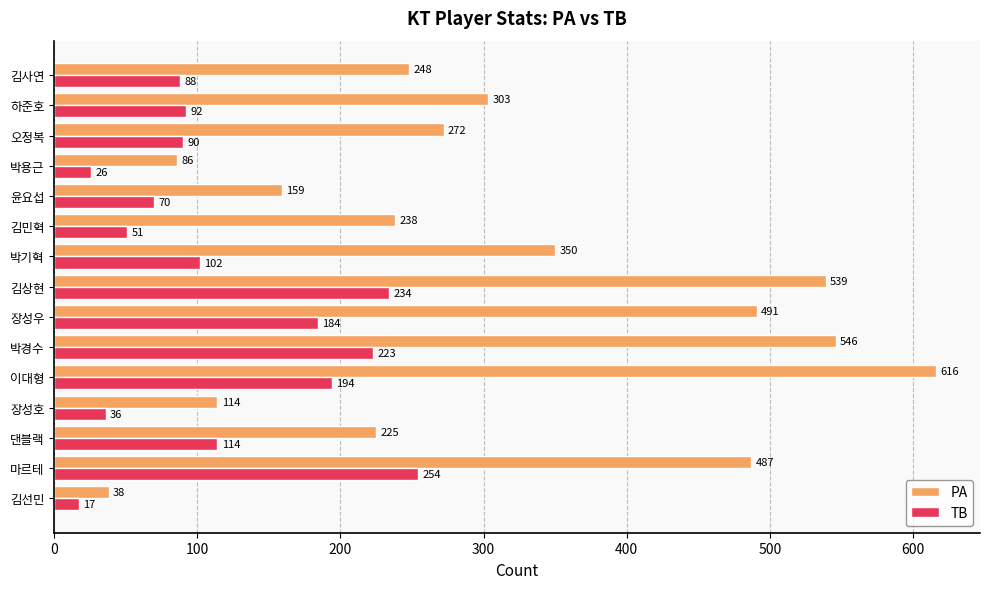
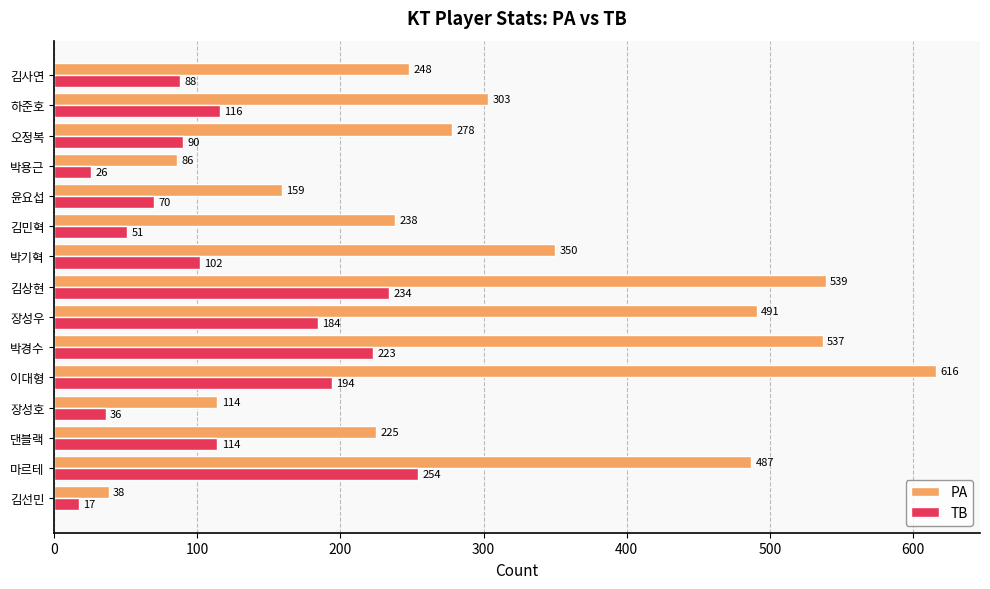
  {
    "PA": {
      "김사연": 248,
      "하준호": 303,
-     "오정복": 272,
+     "오정복": 278,
      "박용근": 86,
      "윤요섭": 159,
      "김민혁": 238,
      "박기혁": 350,
      "김상현": 539,
      "장성우": 491,
-     "박경수": 546,
+     "박경수": 537,
      "이대형": 616,
      "장성호": 114,
      "댄블랙": 225,
      "마르테": 487,
      "김선민": 38
    },
    "TB": {
      "김사연": 88,
-     "하준호": 92,
+     "하준호": 116,
      "오정복": 90,
      "박용근": 26,
      "윤요섭": 70,
      "김민혁": 51,
      "박기혁": 102,
      "김상현": 234,
      "장성우": 184,
      "박경수": 223,
      "이대형": 194,
      "장성호": 36,
      "댄블랙": 114,
      "마르테": 254,
      "김선민": 17
    }
  }
